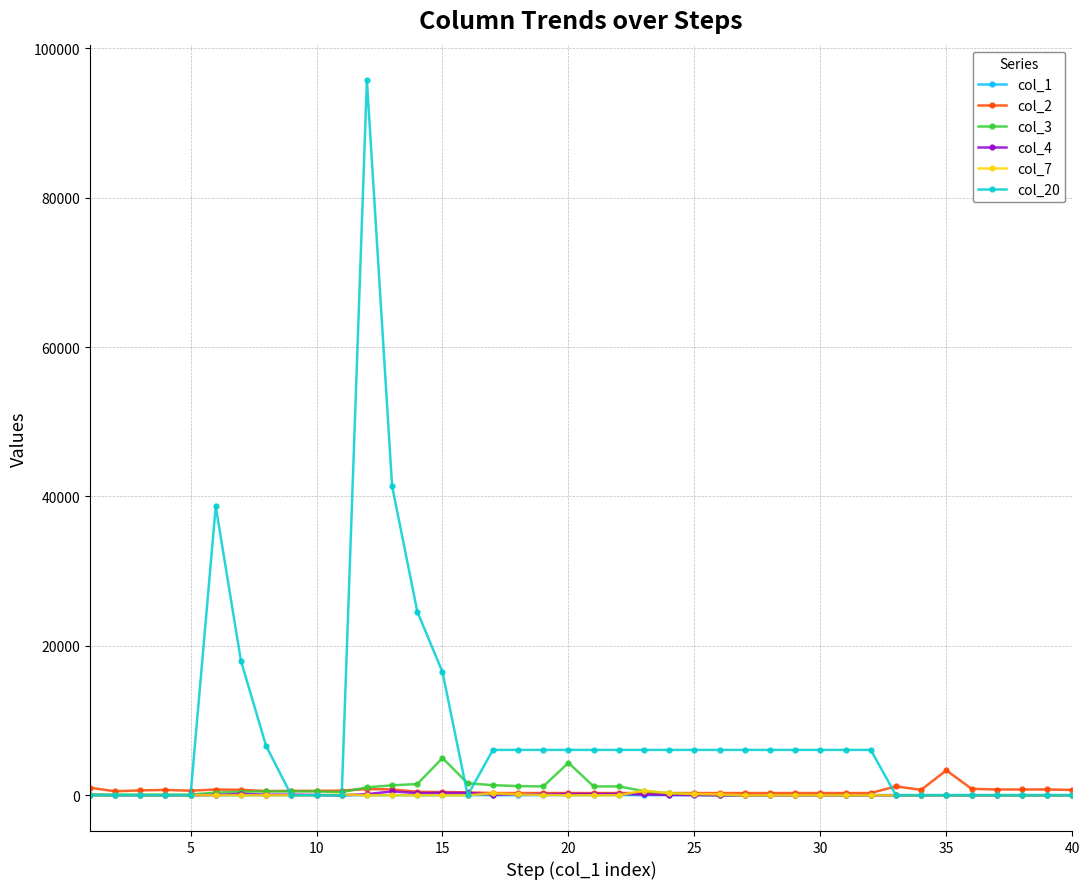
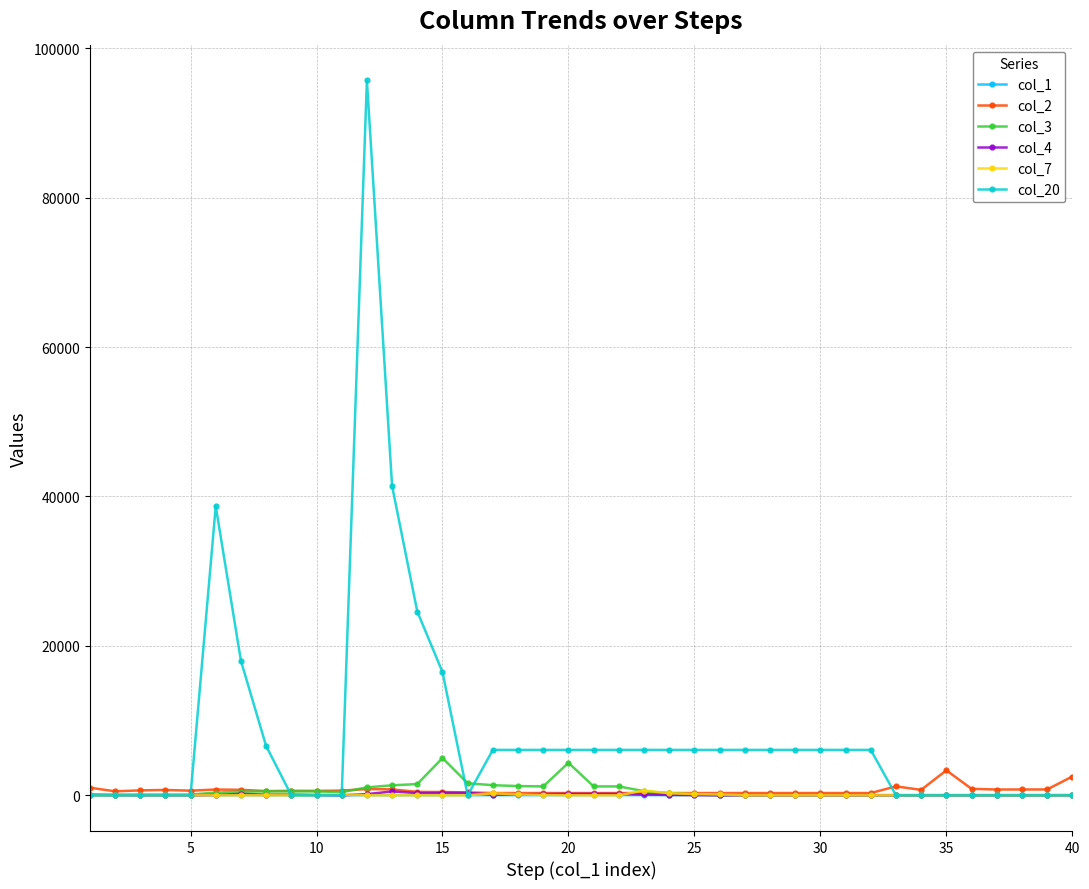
  {
    "col_2": {
      "5": 1000,
      "35": 3000,
-     "40": 1000
+     "40": 3000
    },
    "col_3": {
      "15": 5000,
      "20": 4000
    }
  }
